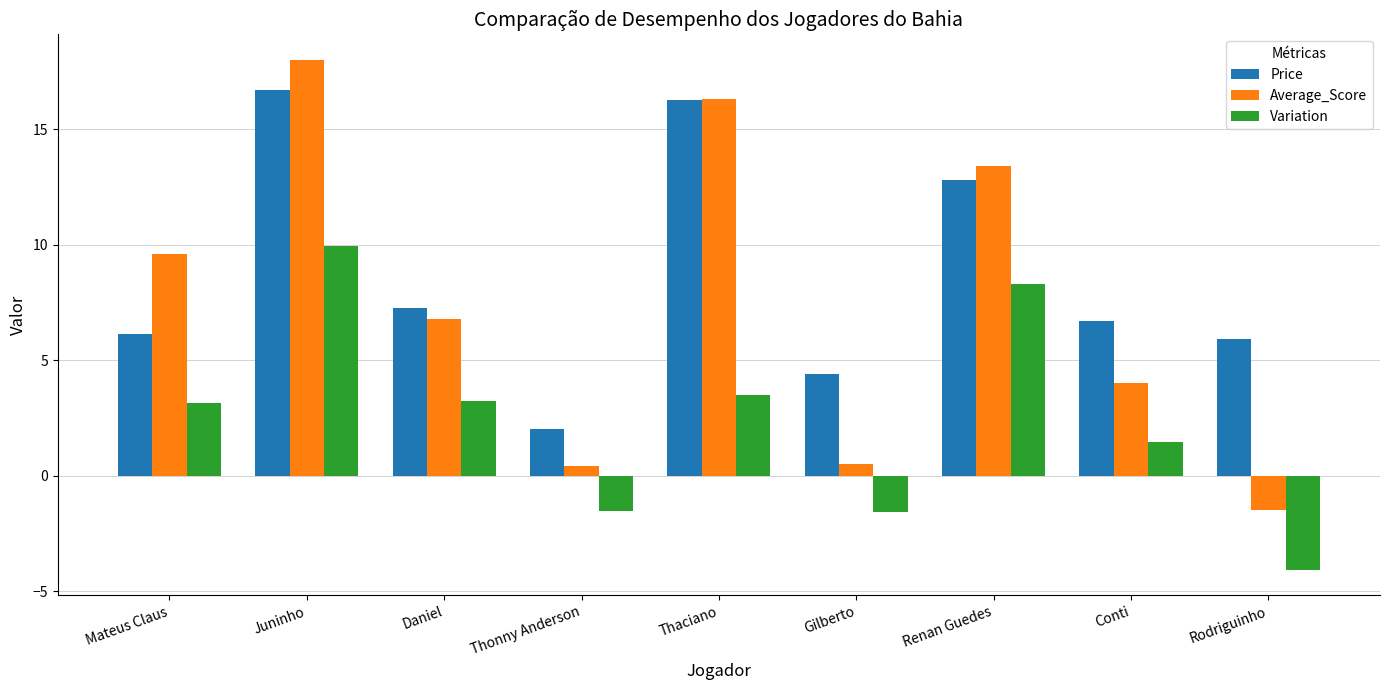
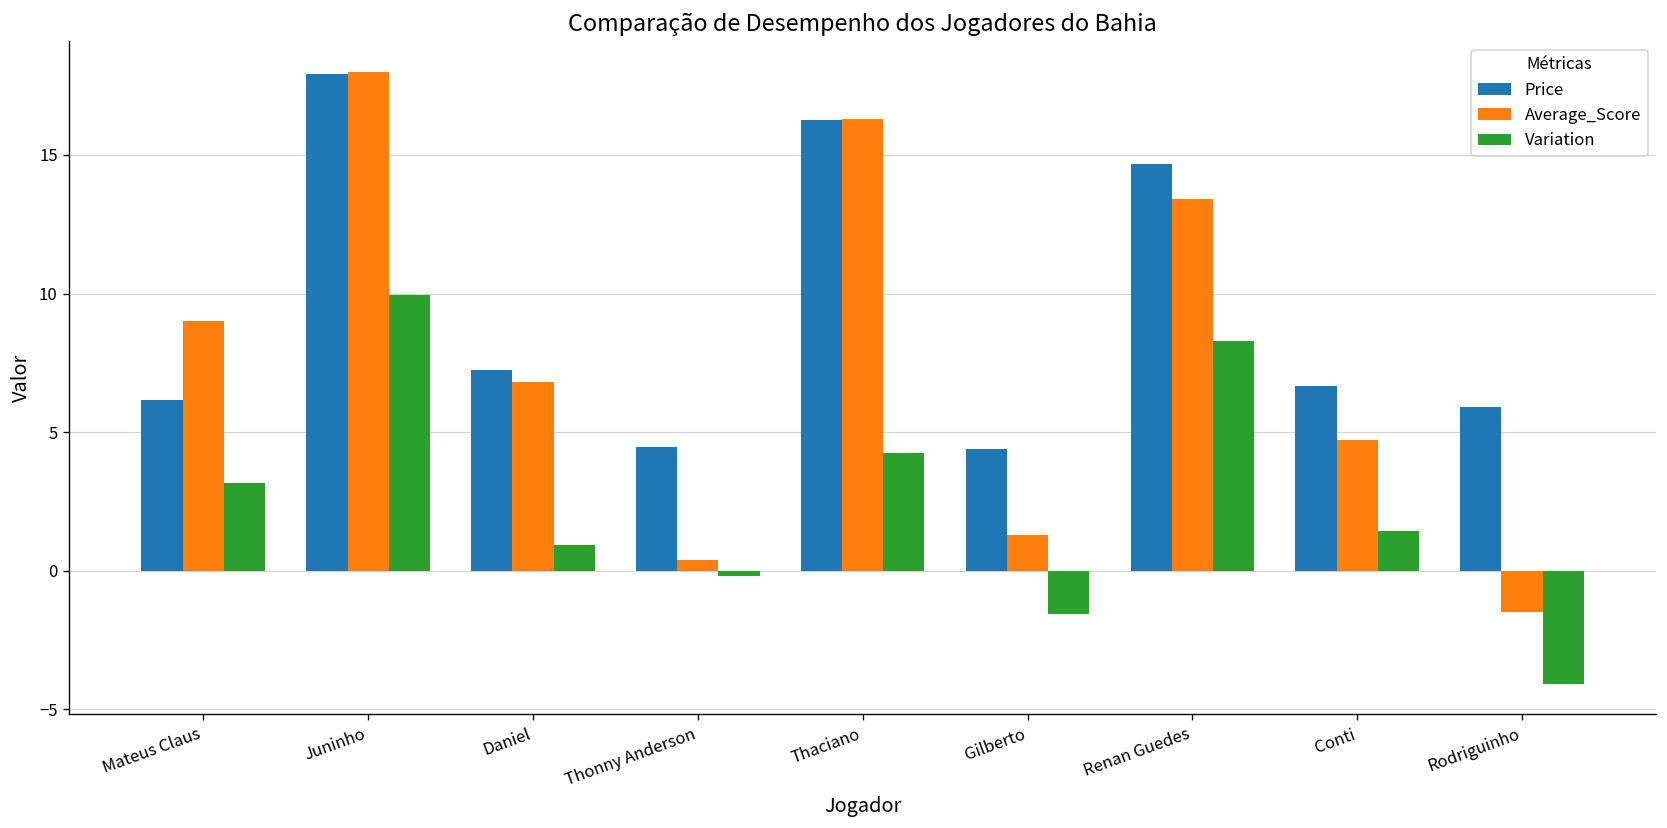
  {
    "Price": {
      "Mateus Claus": 6.2,
-     "Juninho": 16.7,
+     "Juninho": 17.9,
      "Daniel": 7.2,
-     "Thonny Anderson": 2.0,
+     "Thonny Anderson": 4.5,
      "Thaciano": 16.3,
      "Gilberto": 4.4,
-     "Renan Guedes": 12.8,
+     "Renan Guedes": 14.7,
      "Conti": 6.7,
      "Rodriguinho": 5.9
    },
    "Average_Score": {
-     "Mateus Claus": 9.6,
+     "Mateus Claus": 9.0,
      "Juninho": 18.0,
      "Daniel": 6.8,
      "Thonny Anderson": 0.4,
      "Thaciano": 16.3,
-     "Gilberto": 0.5,
+     "Gilberto": 1.3,
      "Renan Guedes": 13.4,
-     "Conti": 4.0,
+     "Conti": 4.7,
      "Rodriguinho": -1.5
    },
    "Variation": {
      "Mateus Claus": 3.2,
      "Juninho": 9.9,
-     "Daniel": 3.2,
-     "Thonny Anderson": -1.5,
-     "Thaciano": 3.5,
+     "Daniel": 0.9,
+     "Thonny Anderson": -0.2,
+     "Thaciano": 4.3,
      "Gilberto": -1.6,
      "Renan Guedes": 8.3,
      "Conti": 1.5,
      "Rodriguinho": -4.1
    }
  }
